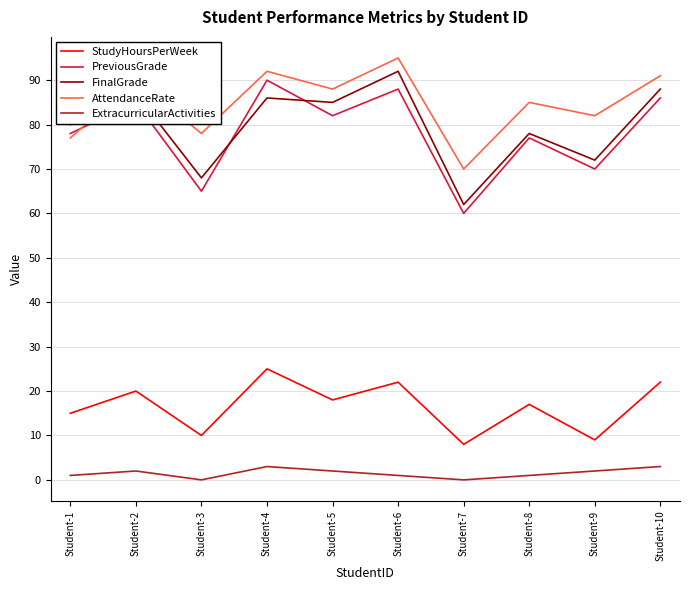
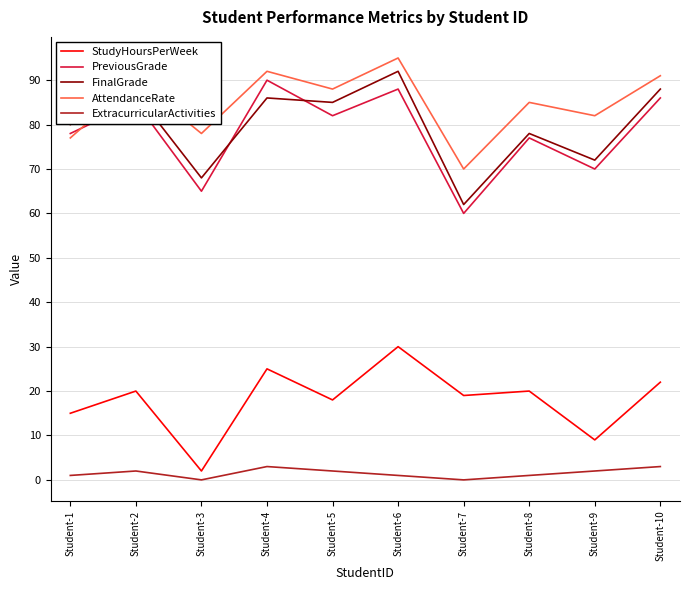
  {
    "StudyHoursPerWeek": {
      "Student-1": 15,
      "Student-2": 20,
-     "Student-3": 10,
+     "Student-3": 2,
      "Student-4": 25,
      "Student-5": 18,
-     "Student-6": 22,
-     "Student-7": 8,
-     "Student-8": 17,
+     "Student-6": 30,
+     "Student-7": 19,
+     "Student-8": 20,
      "Student-9": 9,
      "Student-10": 22
    },
    "FinalGrade": {
      "Student-1": 80,
      "Student-3": 68,
      "Student-4": 86,
      "Student-5": 85,
      "Student-6": 92,
      "Student-7": 62,
      "Student-8": 78,
      "Student-9": 72,
      "Student-10": 88
    },
    "AttendanceRate": {
      "Student-1": 77,
      "Student-3": 78,
      "Student-4": 92,
      "Student-5": 88,
      "Student-6": 95,
      "Student-7": 70,
      "Student-8": 85,
      "Student-9": 82,
      "Student-10": 91
    }
  }
